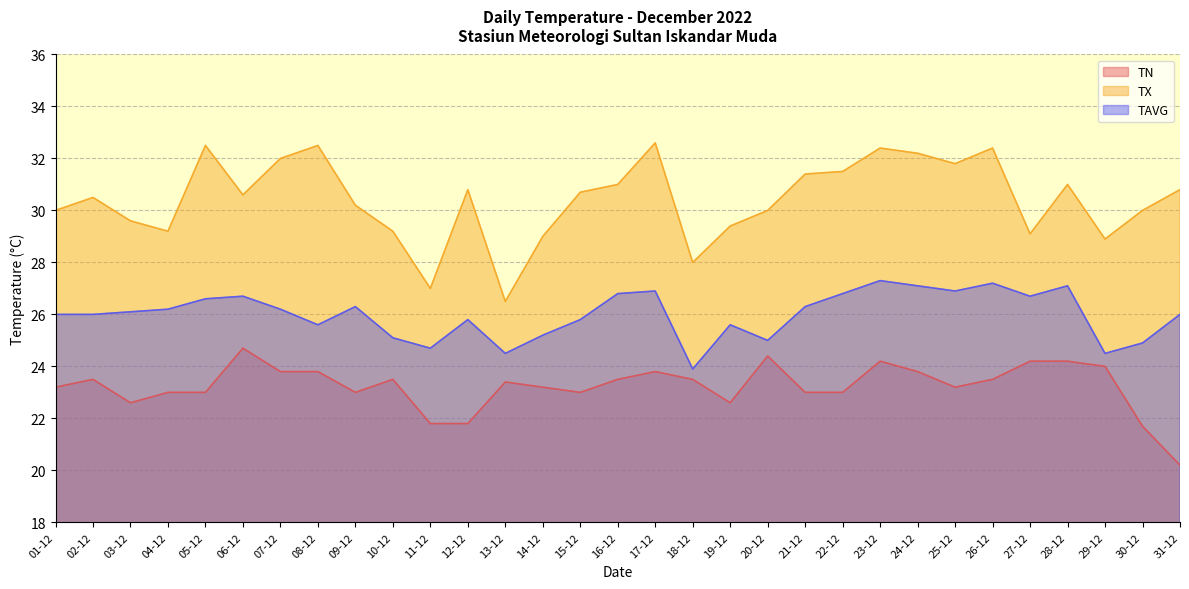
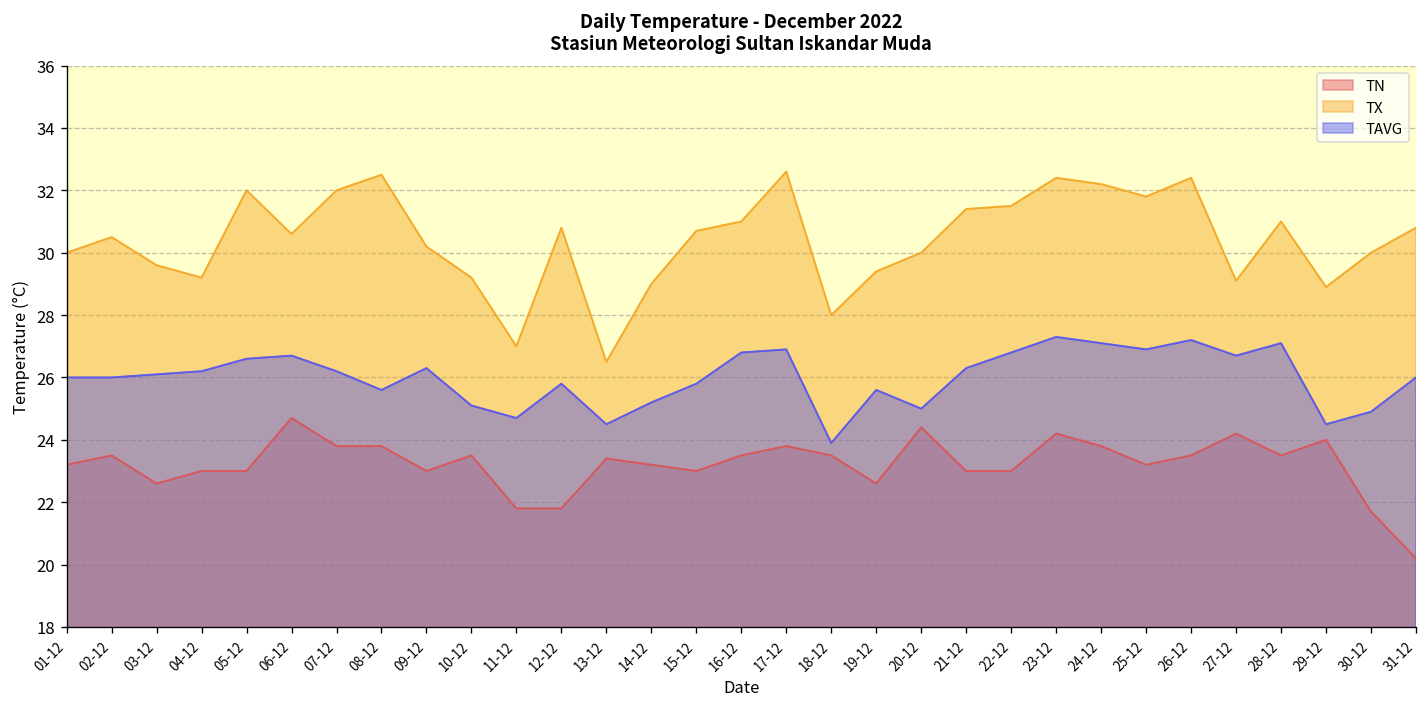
  {
    "TN": {
      "01-12": 23.2,
      "02-12": 23.5,
      "03-12": 22.6,
      "04-12": 23.0,
      "05-12": 23.0,
      "06-12": 24.7,
      "07-12": 23.8,
      "08-12": 23.8,
      "09-12": 23.0,
      "10-12": 23.5,
      "11-12": 21.8,
      "12-12": 21.8,
      "13-12": 23.4,
      "14-12": 23.2,
      "15-12": 23.0,
      "16-12": 23.5,
      "17-12": 23.8,
      "18-12": 23.5,
      "19-12": 22.6,
      "20-12": 24.4,
      "21-12": 23.0,
      "22-12": 23.0,
      "23-12": 24.2,
      "24-12": 23.8,
      "25-12": 23.2,
      "26-12": 23.5,
      "27-12": 24.2,
-     "28-12": 24.2,
+     "28-12": 23.5,
      "29-12": 24.0,
      "30-12": 21.7,
      "31-12": 20.2
    },
    "TX": {
      "01-12": 30.0,
      "02-12": 30.5,
      "03-12": 29.6,
      "04-12": 29.2,
-     "05-12": 32.5,
+     "05-12": 32.0,
      "06-12": 30.6,
      "07-12": 32.0,
      "08-12": 32.5,
      "09-12": 30.2,
      "10-12": 29.2,
      "11-12": 27.0,
      "12-12": 30.8,
      "13-12": 26.5,
      "14-12": 29.0,
      "15-12": 30.7,
      "16-12": 31.0,
      "17-12": 32.6,
      "18-12": 28.0,
      "19-12": 29.4,
      "20-12": 30.0,
      "21-12": 31.4,
      "22-12": 31.5,
      "23-12": 32.4,
      "24-12": 32.2,
      "25-12": 31.8,
      "26-12": 32.4,
      "27-12": 29.1,
      "28-12": 31.0,
      "29-12": 28.9,
      "30-12": 30.0,
      "31-12": 30.8
    },
    "TAVG": {
      "01-12": 26.0,
      "02-12": 26.0,
      "03-12": 26.1,
      "04-12": 26.2,
      "05-12": 26.6,
      "06-12": 26.7,
      "07-12": 26.2,
      "08-12": 25.6,
      "09-12": 26.3,
      "10-12": 25.1,
      "11-12": 24.7,
      "12-12": 25.8,
      "13-12": 24.5,
      "14-12": 25.2,
      "15-12": 25.8,
      "16-12": 26.8,
      "17-12": 26.9,
      "18-12": 23.9,
      "19-12": 25.6,
      "20-12": 25.0,
      "21-12": 26.3,
      "22-12": 26.8,
      "23-12": 27.3,
      "24-12": 27.1,
      "25-12": 26.9,
      "26-12": 27.2,
      "27-12": 26.7,
      "28-12": 27.1,
      "29-12": 24.5,
      "30-12": 24.9,
      "31-12": 26.0
    }
  }
